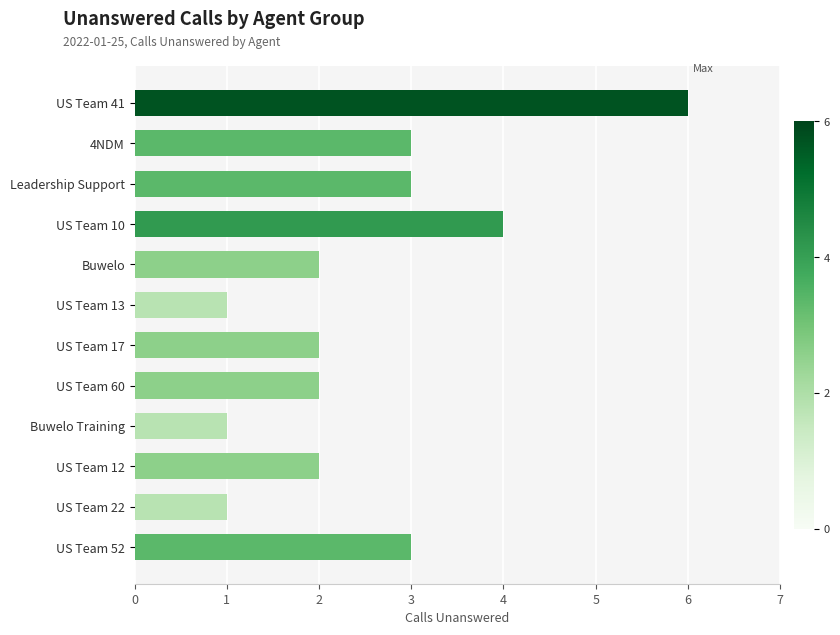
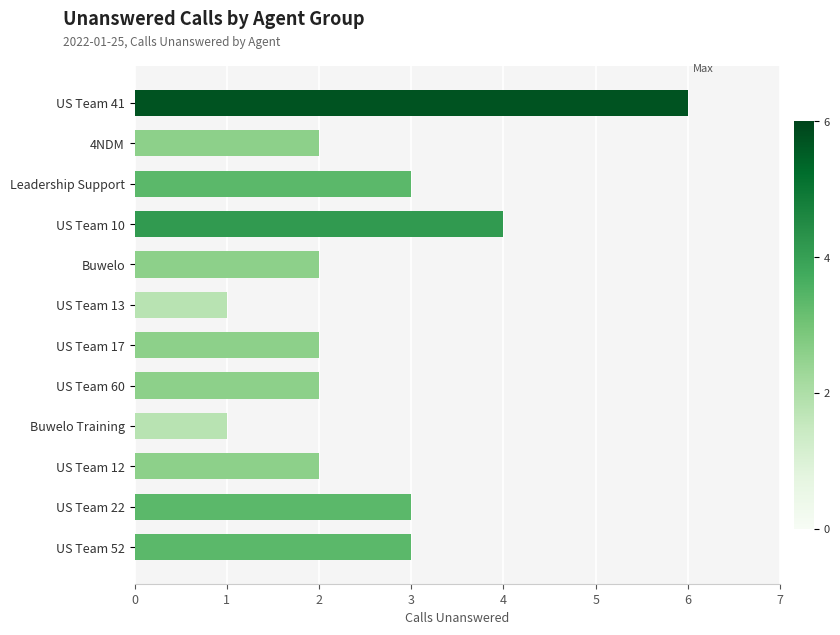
  {
    "US Team 41": 6,
-   "4NDM": 3,
+   "4NDM": 2,
    "Leadership Support": 3,
    "US Team 10": 4,
    "Buwelo": 2,
    "US Team 13": 1,
    "US Team 17": 2,
    "US Team 60": 2,
    "Buwelo Training": 1,
    "US Team 12": 2,
-   "US Team 22": 1,
+   "US Team 22": 3,
    "US Team 52": 3
  }
